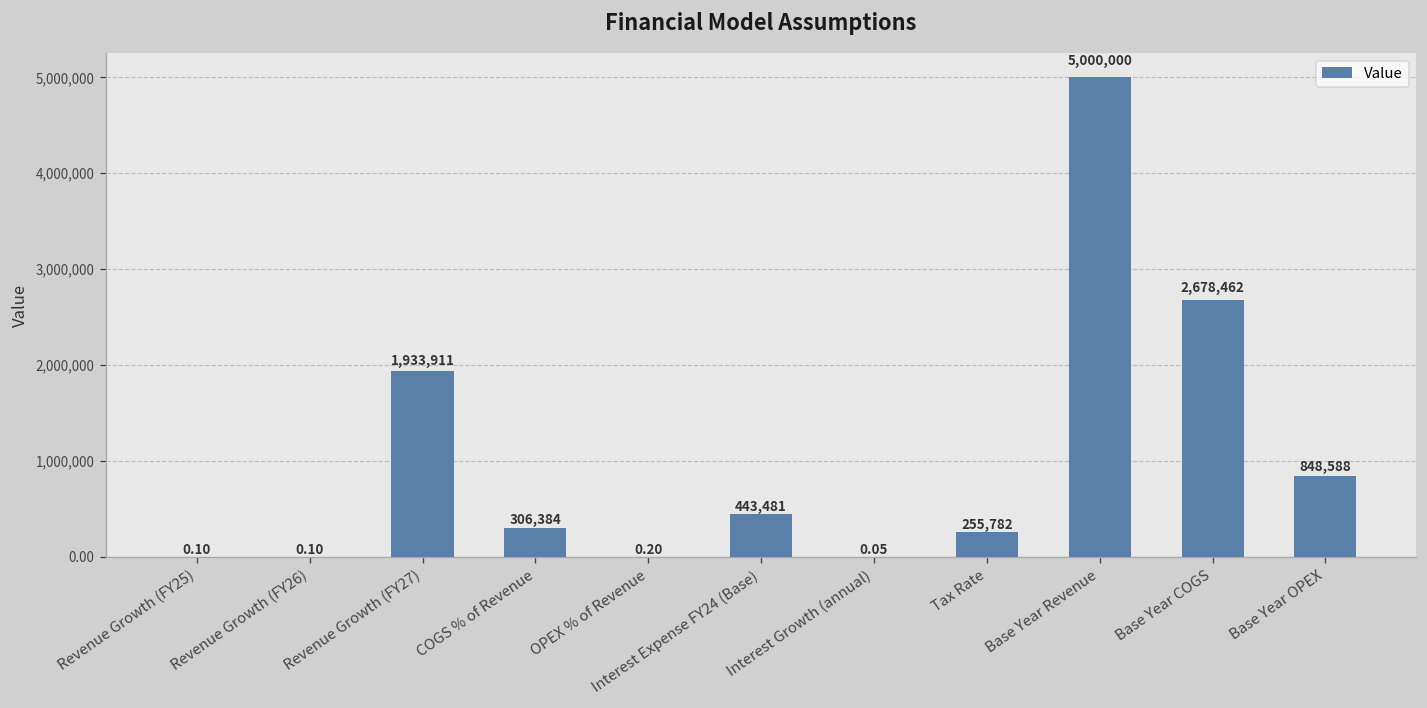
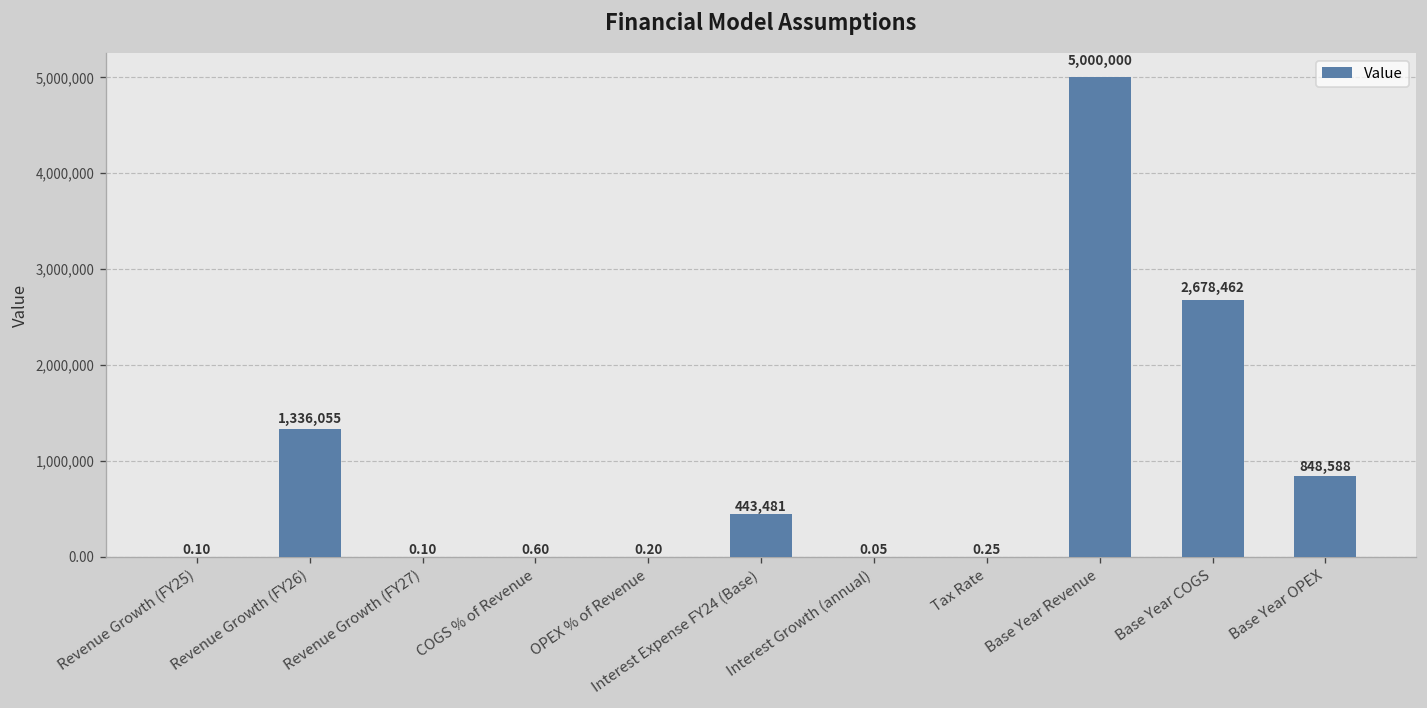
  {
    "Revenue Growth (FY25)": "0.10",
-   "Revenue Growth (FY26)": "0.10",
-   "Revenue Growth (FY27)": "1,933,911",
-   "COGS % of Revenue": "306,384",
+   "Revenue Growth (FY26)": "1,336,055",
+   "Revenue Growth (FY27)": "0.10",
+   "COGS % of Revenue": "0.60",
    "OPEX % of Revenue": "0.20",
    "Interest Expense FY24 (Base)": "443,481",
    "Interest Growth (annual)": "0.05",
-   "Tax Rate": "255,782",
+   "Tax Rate": "0.25",
    "Base Year Revenue": "5,000,000",
    "Base Year COGS": "2,678,462",
    "Base Year OPEX": "848,588"
  }
